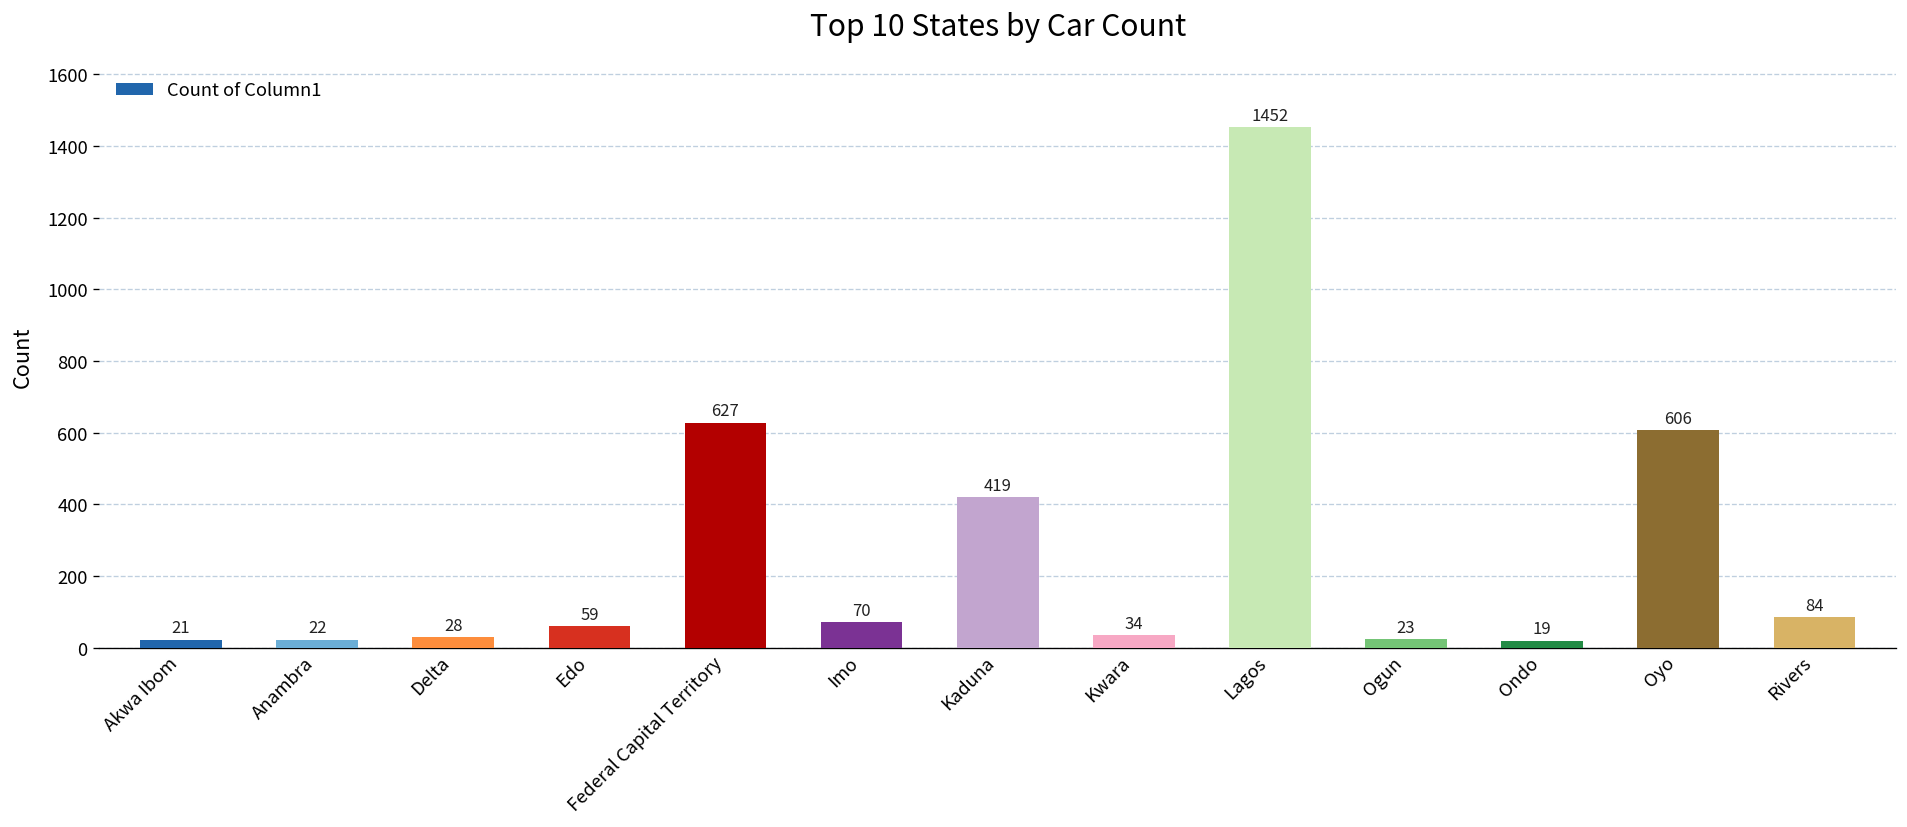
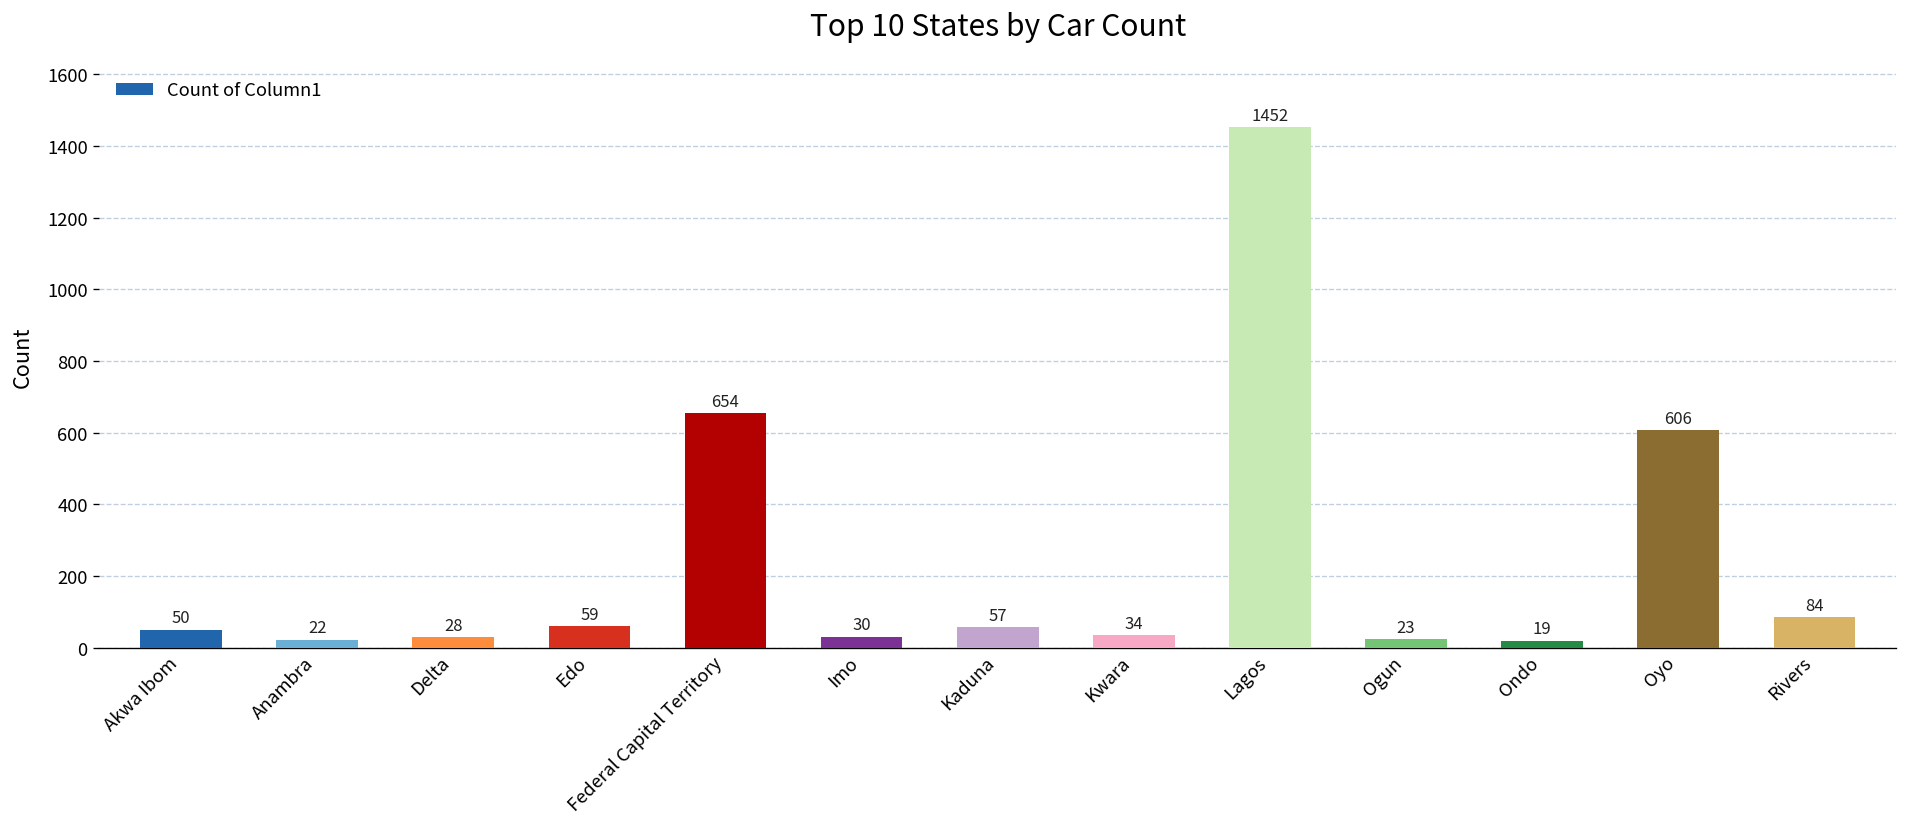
  {
-   "Akwa Ibom": 21,
+   "Akwa Ibom": 50,
    "Anambra": 22,
    "Delta": 28,
    "Edo": 59,
-   "Federal Capital Territory": 627,
-   "Imo": 70,
-   "Kaduna": 419,
+   "Federal Capital Territory": 654,
+   "Imo": 30,
+   "Kaduna": 57,
    "Kwara": 34,
    "Lagos": 1452,
    "Ogun": 23,
    "Ondo": 19,
    "Oyo": 606,
    "Rivers": 84
  }
